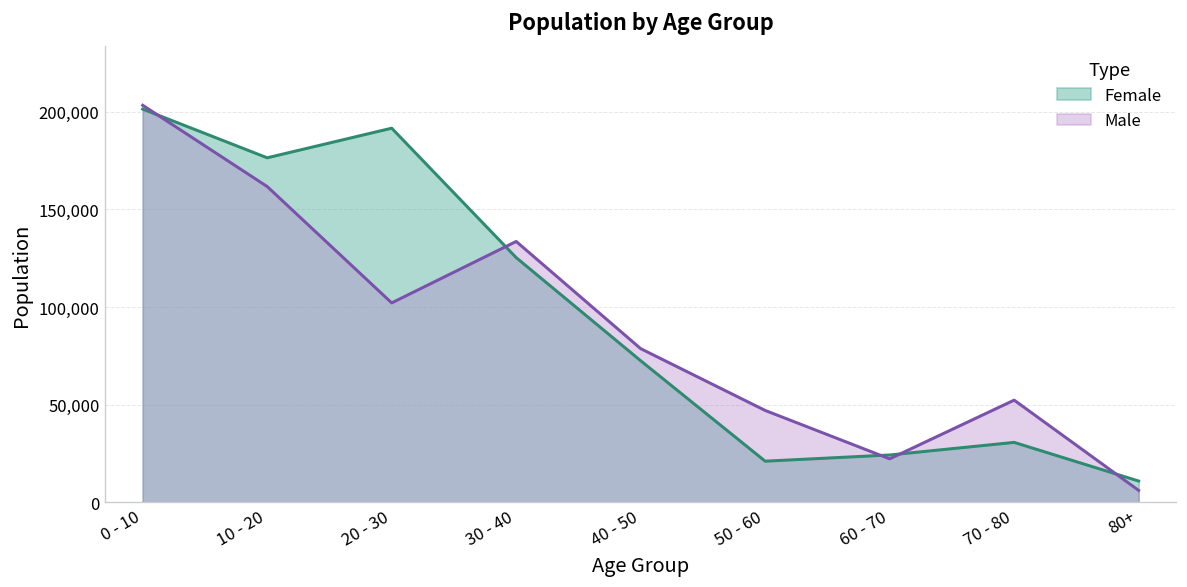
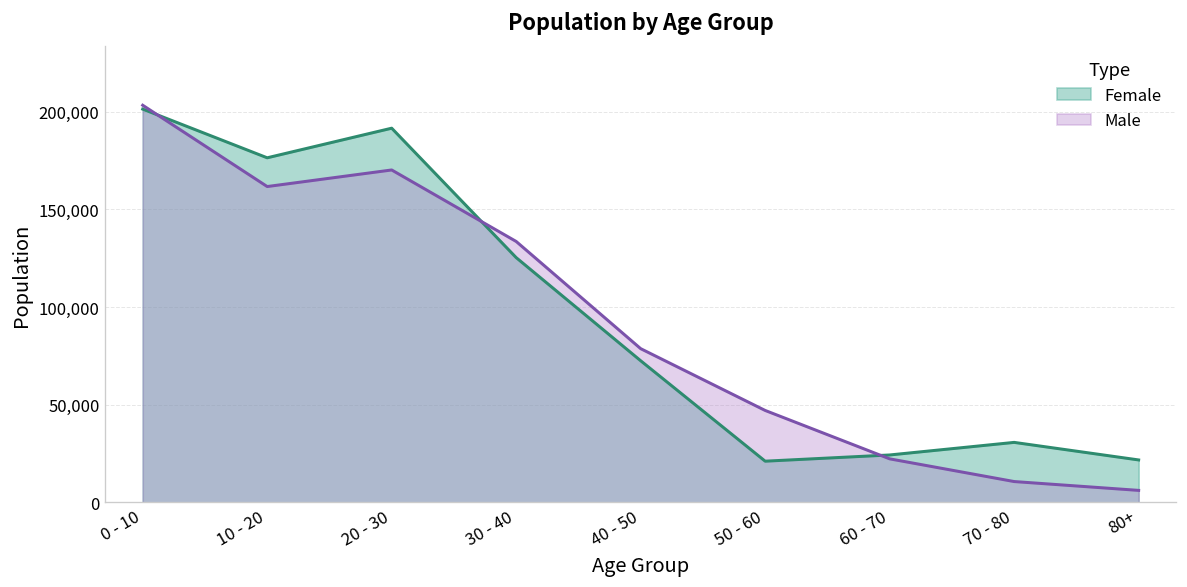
  {
    "Female": {
      "0 - 10": "201,000",
      "10 - 20": "176,000",
      "20 - 30": "192,000",
      "30 - 40": "125,000",
      "40 - 50": "73,000",
      "50 - 60": "21,000",
      "60 - 70": "24,000",
      "70 - 80": "31,000",
-     "80+": "11,000"
+     "80+": "22,000"
    },
    "Male": {
      "0 - 10": "203,000",
      "10 - 20": "162,000",
-     "20 - 30": "102,000",
+     "20 - 30": "170,000",
      "30 - 40": "134,000",
      "40 - 50": "79,000",
      "50 - 60": "47,000",
      "60 - 70": "22,000",
-     "70 - 80": "52,000",
+     "70 - 80": "11,000",
      "80+": "6,000"
    }
  }
